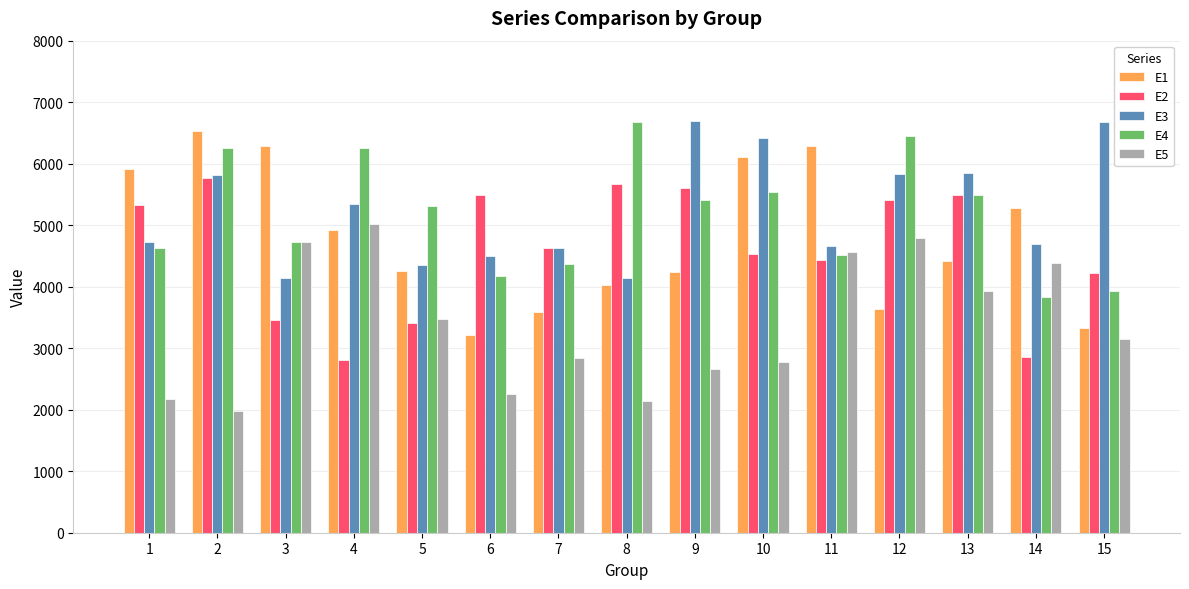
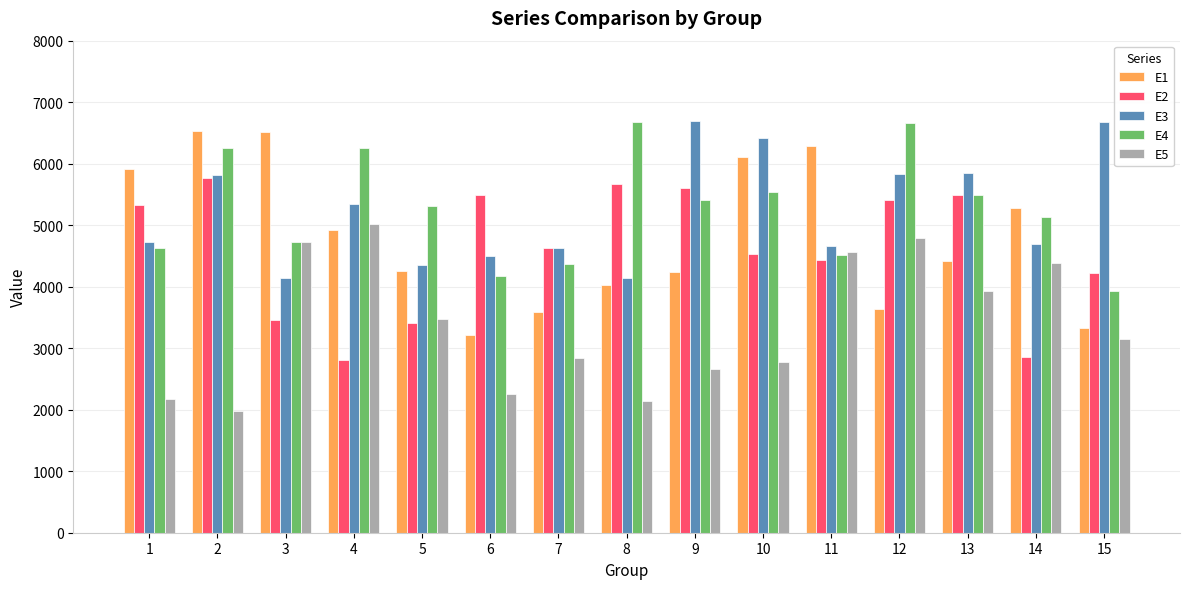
  {
    "E1": {
      "1": 5900,
      "2": 6500,
-     "3": 6300,
+     "3": 6500,
      "4": 4900,
      "5": 4200,
      "6": 3200,
      "7": 3600,
      "8": 4000,
      "9": 4200,
      "10": 6100,
      "11": 6300,
      "12": 3600,
      "13": 4400,
      "14": 5300,
      "15": 3300
    },
    "E2": {
      "1": 5300,
      "2": 5800,
      "3": 3500,
      "4": 2800,
      "5": 3400,
      "6": 5500,
      "7": 4600,
      "8": 5700,
      "9": 5600,
      "10": 4500,
      "11": 4400,
      "12": 5400,
      "13": 5500,
      "14": 2800,
      "15": 4200
    },
    "E3": {
      "1": 4700,
      "2": 5800,
      "3": 4100,
      "4": 5300,
      "5": 4300,
      "6": 4500,
      "7": 4600,
      "8": 4100,
      "9": 6700,
      "10": 6400,
      "11": 4700,
      "12": 5800,
      "13": 5900,
      "14": 4700,
      "15": 6700
    },
    "E4": {
      "1": 4600,
      "2": 6300,
      "3": 4700,
      "4": 6300,
      "5": 5300,
      "6": 4200,
      "7": 4400,
      "8": 6700,
      "9": 5400,
      "10": 5500,
      "11": 4500,
-     "12": 6500,
+     "12": 6700,
      "13": 5500,
-     "14": 3800,
+     "14": 5100,
      "15": 3900
    },
    "E5": {
      "1": 2200,
      "2": 2000,
      "3": 4700,
      "4": 5000,
      "5": 3500,
      "6": 2300,
      "7": 2800,
      "8": 2100,
      "9": 2700,
      "10": 2800,
      "11": 4600,
      "12": 4800,
      "13": 3900,
      "14": 4400,
      "15": 3200
    }
  }
